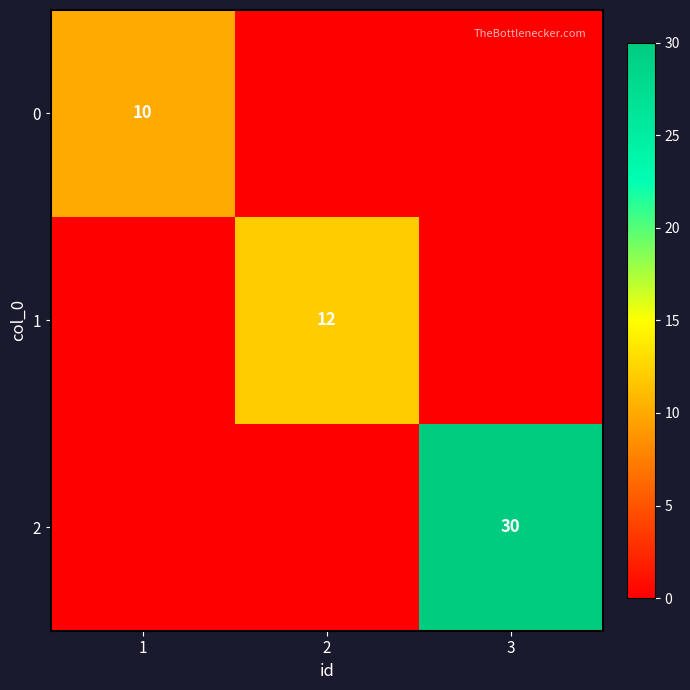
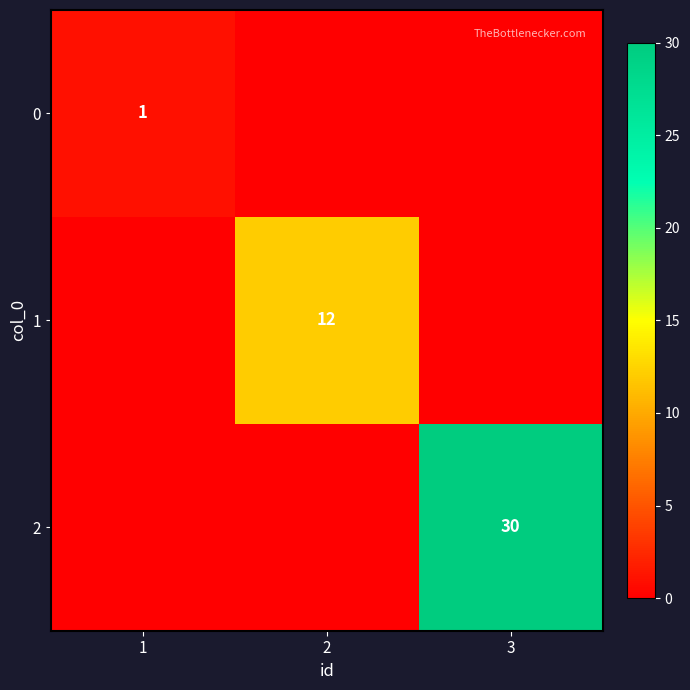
  {
    "0": {
-     "1": 10
+     "1": 1
    },
    "1": {
      "2": 12
    },
    "2": {
      "3": 30
    }
  }
